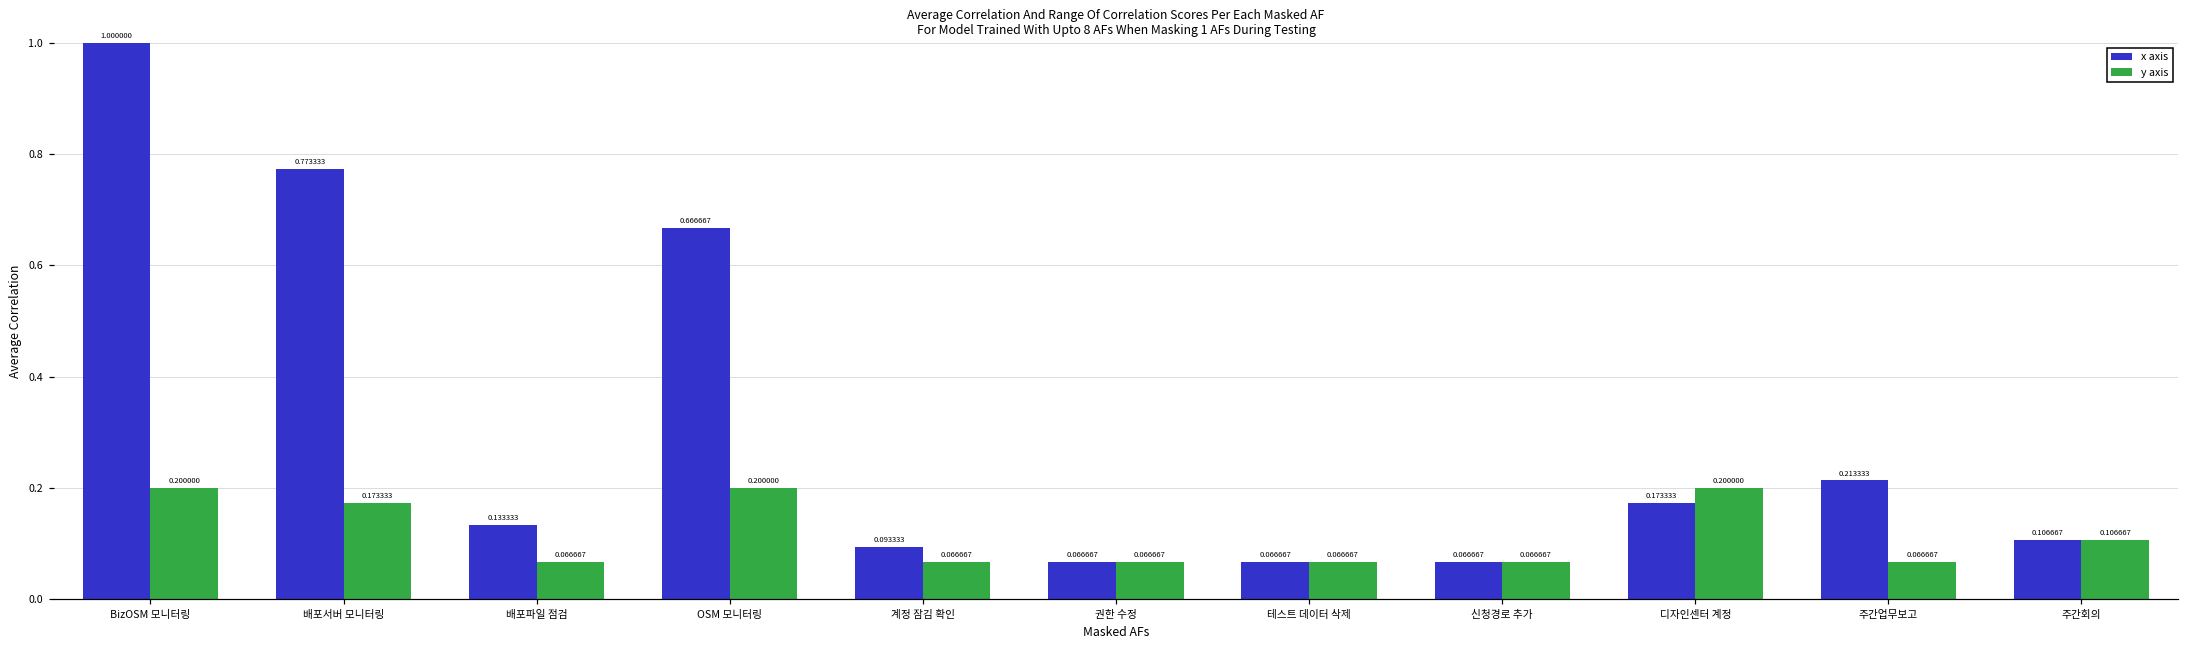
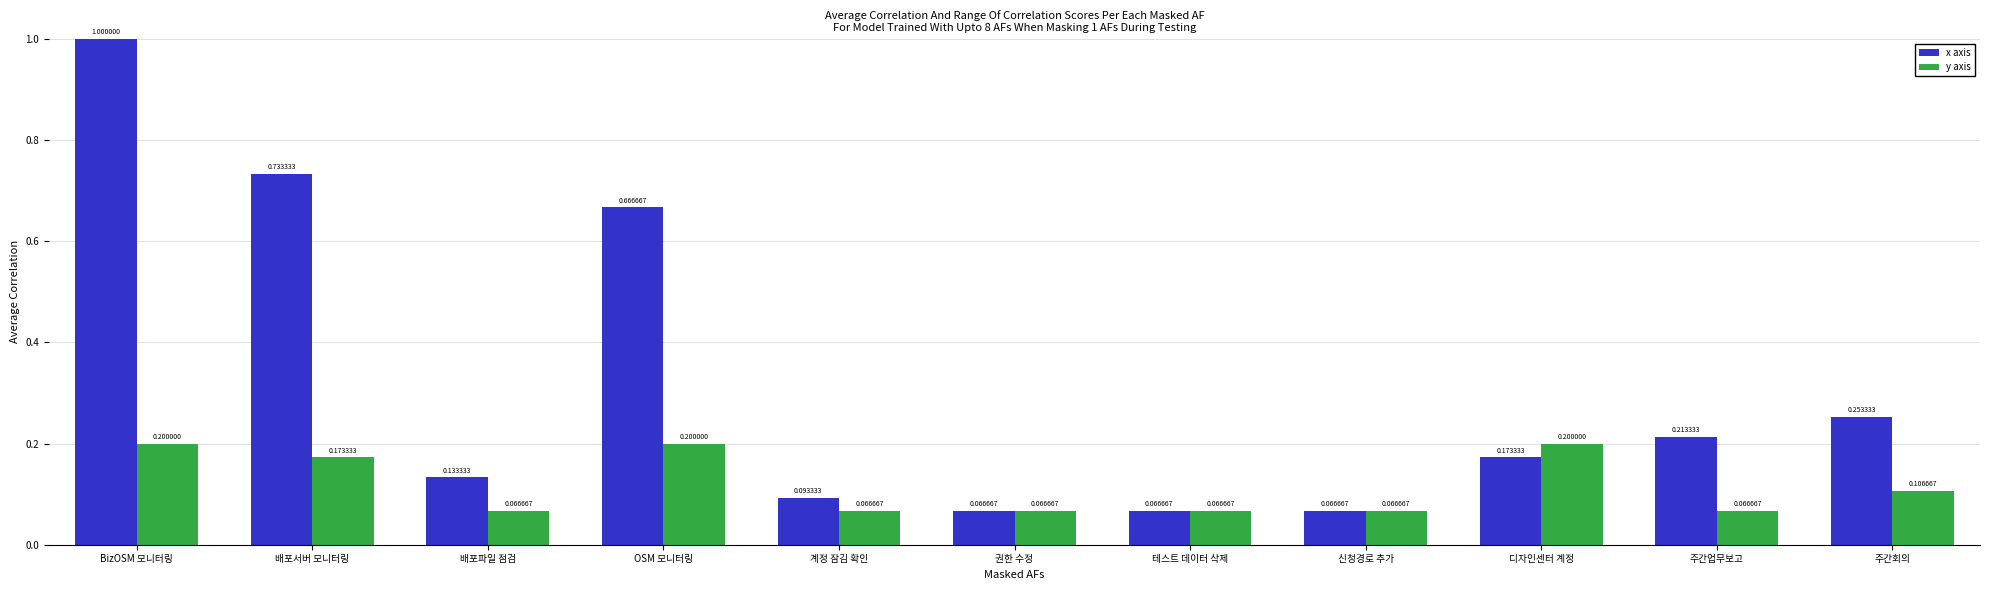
  {
    "x axis": {
      "BizOSM 모니터링": 1.000000,
-     "배포서버 모니터링": 0.773333,
+     "배포서버 모니터링": 0.733333,
      "배포파일 점검": 0.133333,
      "OSM 모니터링": 0.666667,
      "계정 잠김 확인": 0.093333,
      "권한 수정": 0.066667,
      "테스트 데이터 삭제": 0.066667,
      "신청경로 추가": 0.066667,
      "디자인센터 계정": 0.173333,
      "주간업무보고": 0.213333,
-     "주간회의": 0.106667
+     "주간회의": 0.253333
    },
    "y axis": {
      "BizOSM 모니터링": 0.200000,
      "배포서버 모니터링": 0.173333,
      "배포파일 점검": 0.066667,
      "OSM 모니터링": 0.200000,
      "계정 잠김 확인": 0.066667,
      "권한 수정": 0.066667,
      "테스트 데이터 삭제": 0.066667,
      "신청경로 추가": 0.066667,
      "디자인센터 계정": 0.200000,
      "주간업무보고": 0.066667,
      "주간회의": 0.106667
    }
  }
